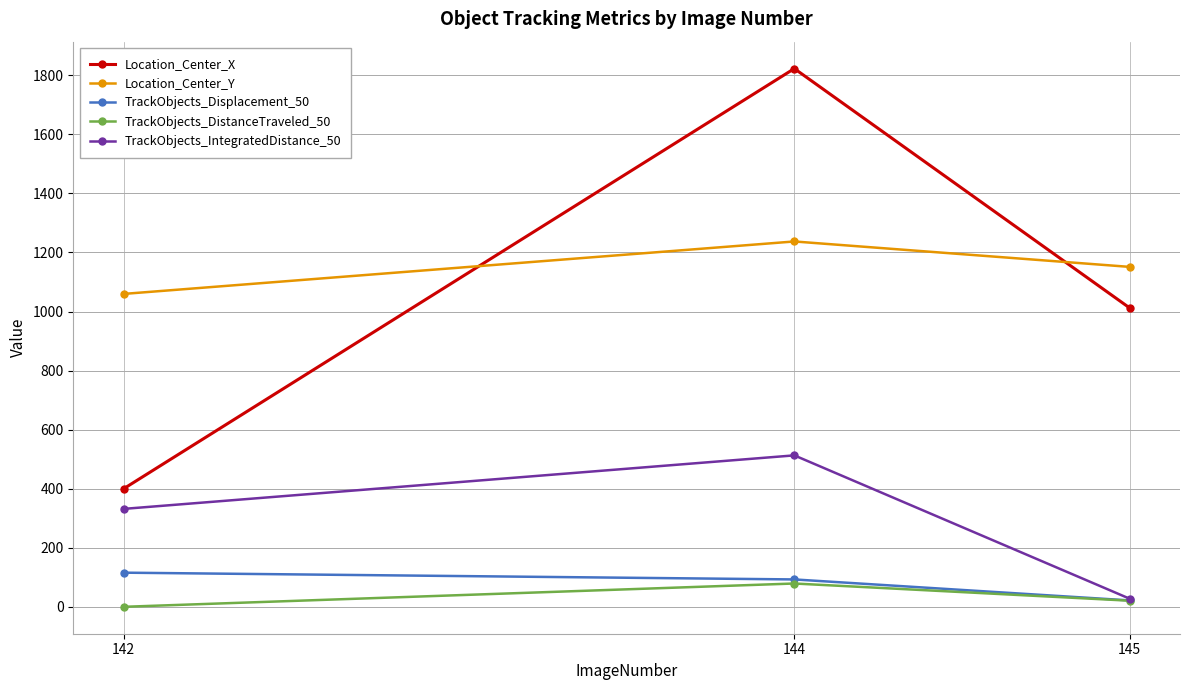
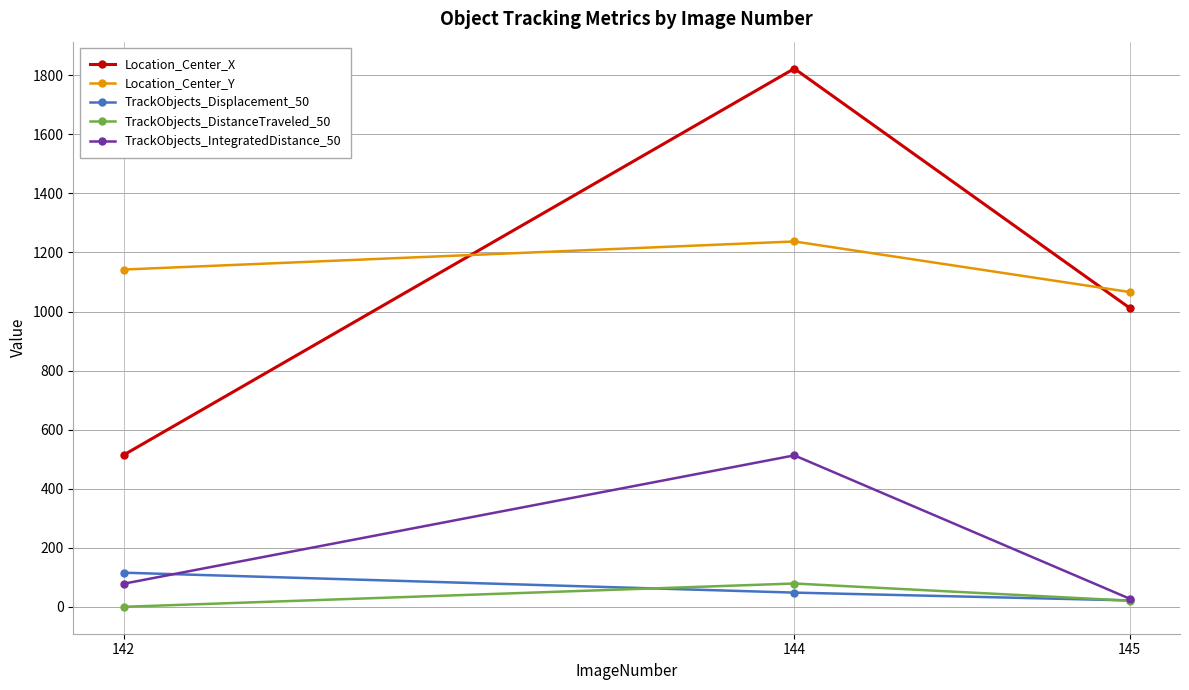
  {
    "Location_Center_X": {
-     "142": 400,
+     "142": 510,
      "144": 1820,
      "145": 1010
    },
    "Location_Center_Y": {
-     "142": 1060,
+     "142": 1140,
      "144": 1240,
-     "145": 1150
+     "145": 1070
    },
    "TrackObjects_Displacement_50": {
      "142": 120,
-     "144": 90
+     "144": 50
    },
    "TrackObjects_DistanceTraveled_50": {
      "142": 0,
      "144": 80
    },
    "TrackObjects_IntegratedDistance_50": {
-     "142": 330,
+     "142": 80,
      "144": 510
    }
  }
